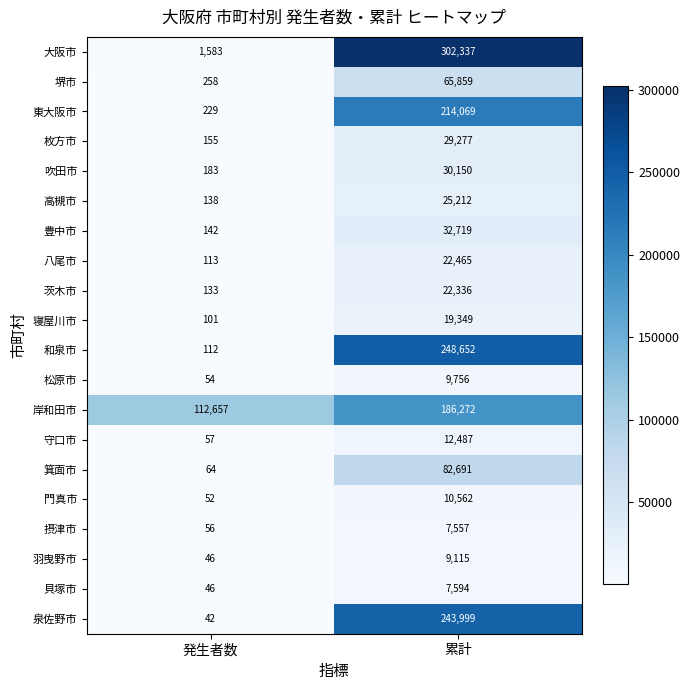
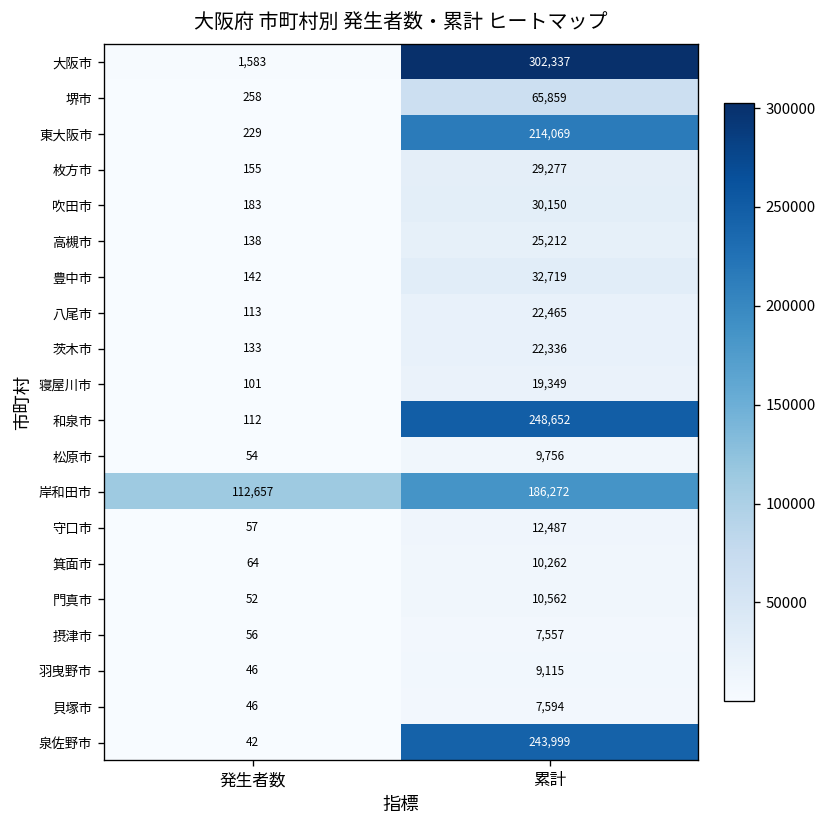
  {
    "大阪市": {
      "発生者数": "1,583",
      "累計": "302,337"
    },
    "堺市": {
      "発生者数": "258",
      "累計": "65,859"
    },
    "東大阪市": {
      "発生者数": "229",
      "累計": "214,069"
    },
    "枚方市": {
      "発生者数": "155",
      "累計": "29,277"
    },
    "吹田市": {
      "発生者数": "183",
      "累計": "30,150"
    },
    "高槻市": {
      "発生者数": "138",
      "累計": "25,212"
    },
    "豊中市": {
      "発生者数": "142",
      "累計": "32,719"
    },
    "八尾市": {
      "発生者数": "113",
      "累計": "22,465"
    },
    "茨木市": {
      "発生者数": "133",
      "累計": "22,336"
    },
    "寝屋川市": {
      "発生者数": "101",
      "累計": "19,349"
    },
    "和泉市": {
      "発生者数": "112",
      "累計": "248,652"
    },
    "松原市": {
      "発生者数": "54",
      "累計": "9,756"
    },
    "岸和田市": {
      "発生者数": "112,657",
      "累計": "186,272"
    },
    "守口市": {
      "発生者数": "57",
      "累計": "12,487"
    },
    "箕面市": {
      "発生者数": "64",
-     "累計": "82,691"
+     "累計": "10,262"
    },
    "門真市": {
      "発生者数": "52",
      "累計": "10,562"
    },
    "摂津市": {
      "発生者数": "56",
      "累計": "7,557"
    },
    "羽曳野市": {
      "発生者数": "46",
      "累計": "9,115"
    },
    "貝塚市": {
      "発生者数": "46",
      "累計": "7,594"
    },
    "泉佐野市": {
      "発生者数": "42",
      "累計": "243,999"
    }
  }
